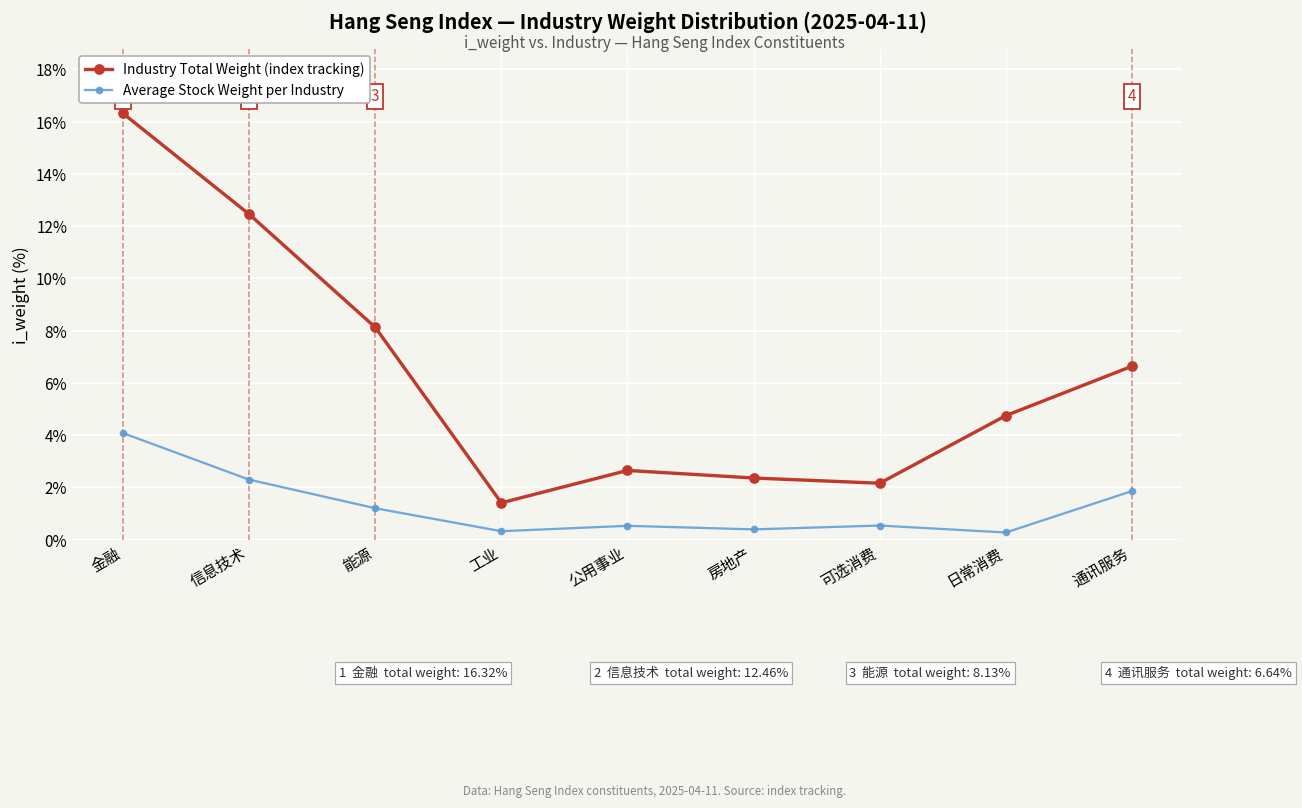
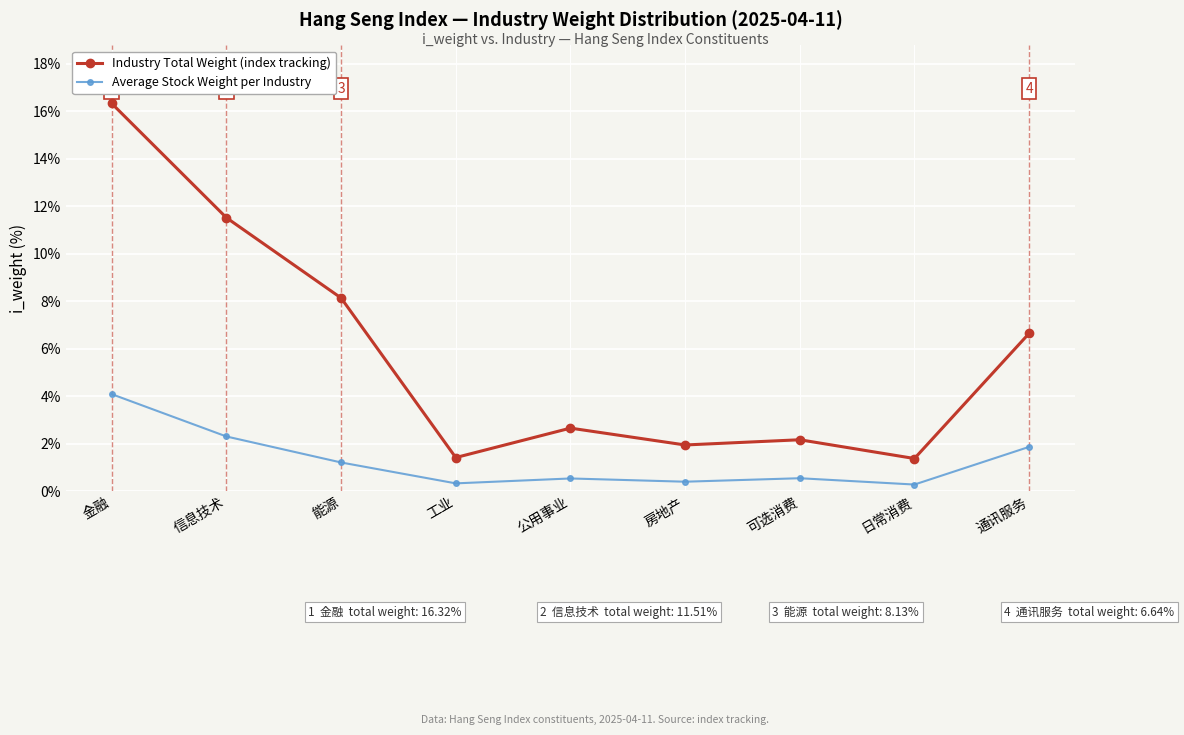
  {
    "Industry Total Weight (index tracking)": {
-     "信息技术": "12.46%",
-     "房地产": "2.4%",
-     "日常消费": "4.8%"
+     "信息技术": "11.51%",
+     "房地产": "1.9%",
+     "日常消费": "1.4%"
    },
    "Average Stock Weight per Industry": {
      "金融": "4.1%",
      "信息技术": "2.3%",
      "能源": "1.2%",
      "工业": "0.3%",
      "公用事业": "0.5%",
      "房地产": "0.4%",
      "可选消费": "0.5%",
      "日常消费": "0.3%",
      "通讯服务": "1.9%"
    }
  }
